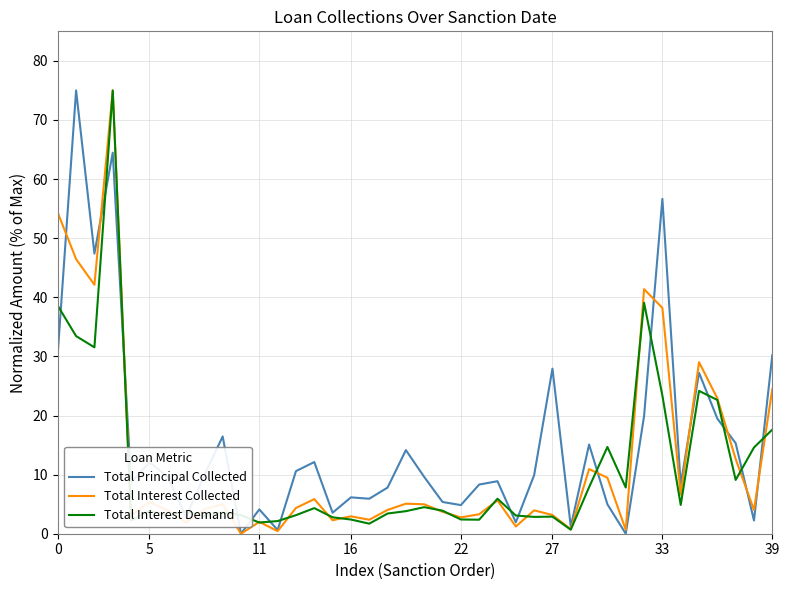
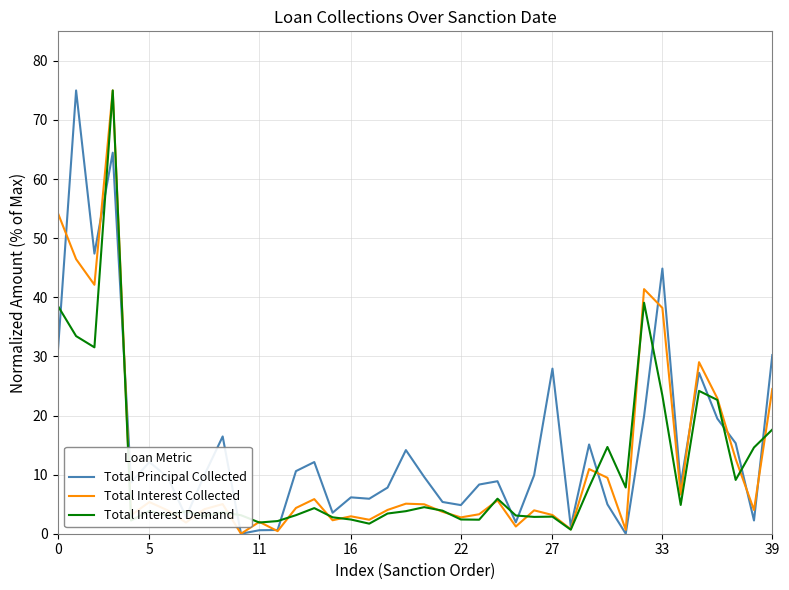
  {
    "Total Principal Collected": {
      "0": 31,
-     "11": 4,
+     "11": 1,
      "16": 6,
      "22": 5,
      "27": 28,
-     "33": 57,
+     "33": 45,
      "39": 30
    },
    "Total Interest Collected": {
      "0": 54,
      "16": 3,
      "33": 38,
      "39": 24
    },
    "Total Interest Demand": {
      "0": 39,
      "16": 2,
      "33": 23,
      "39": 18
    }
  }
